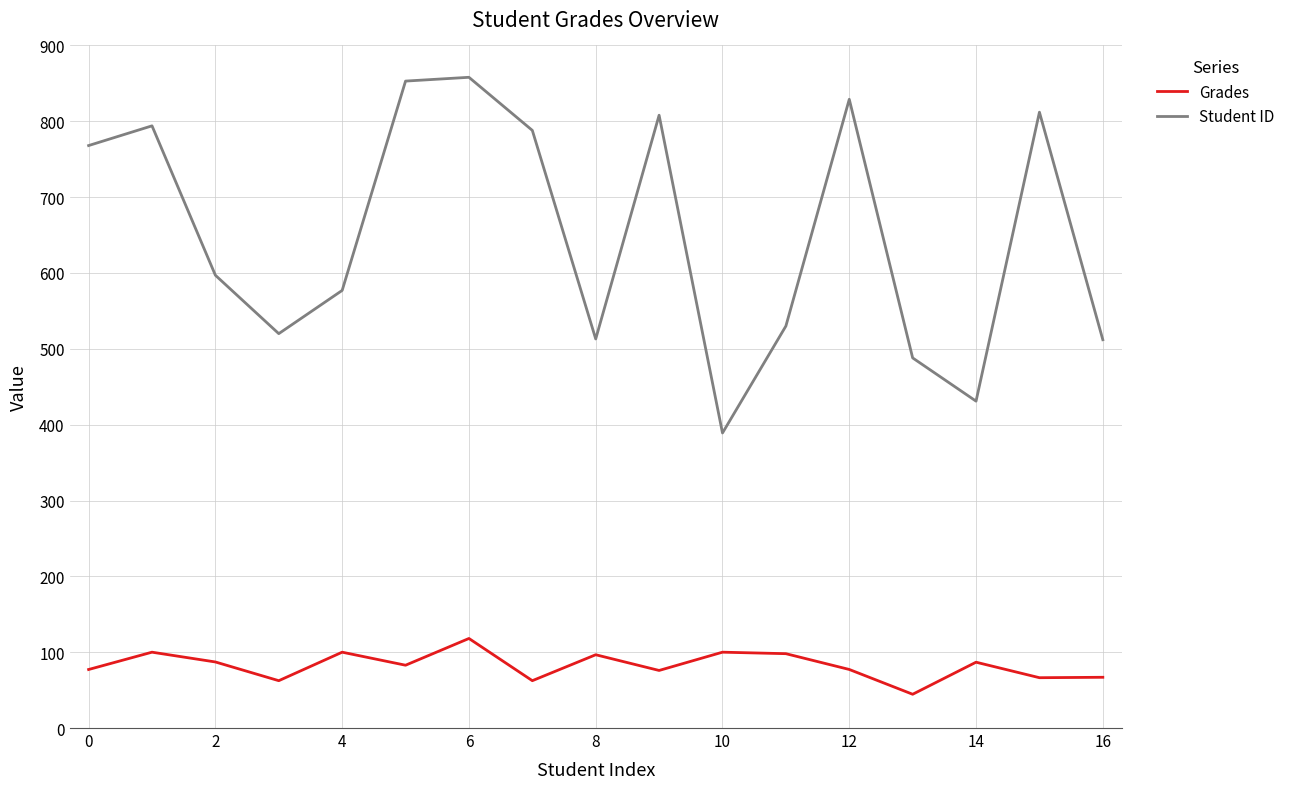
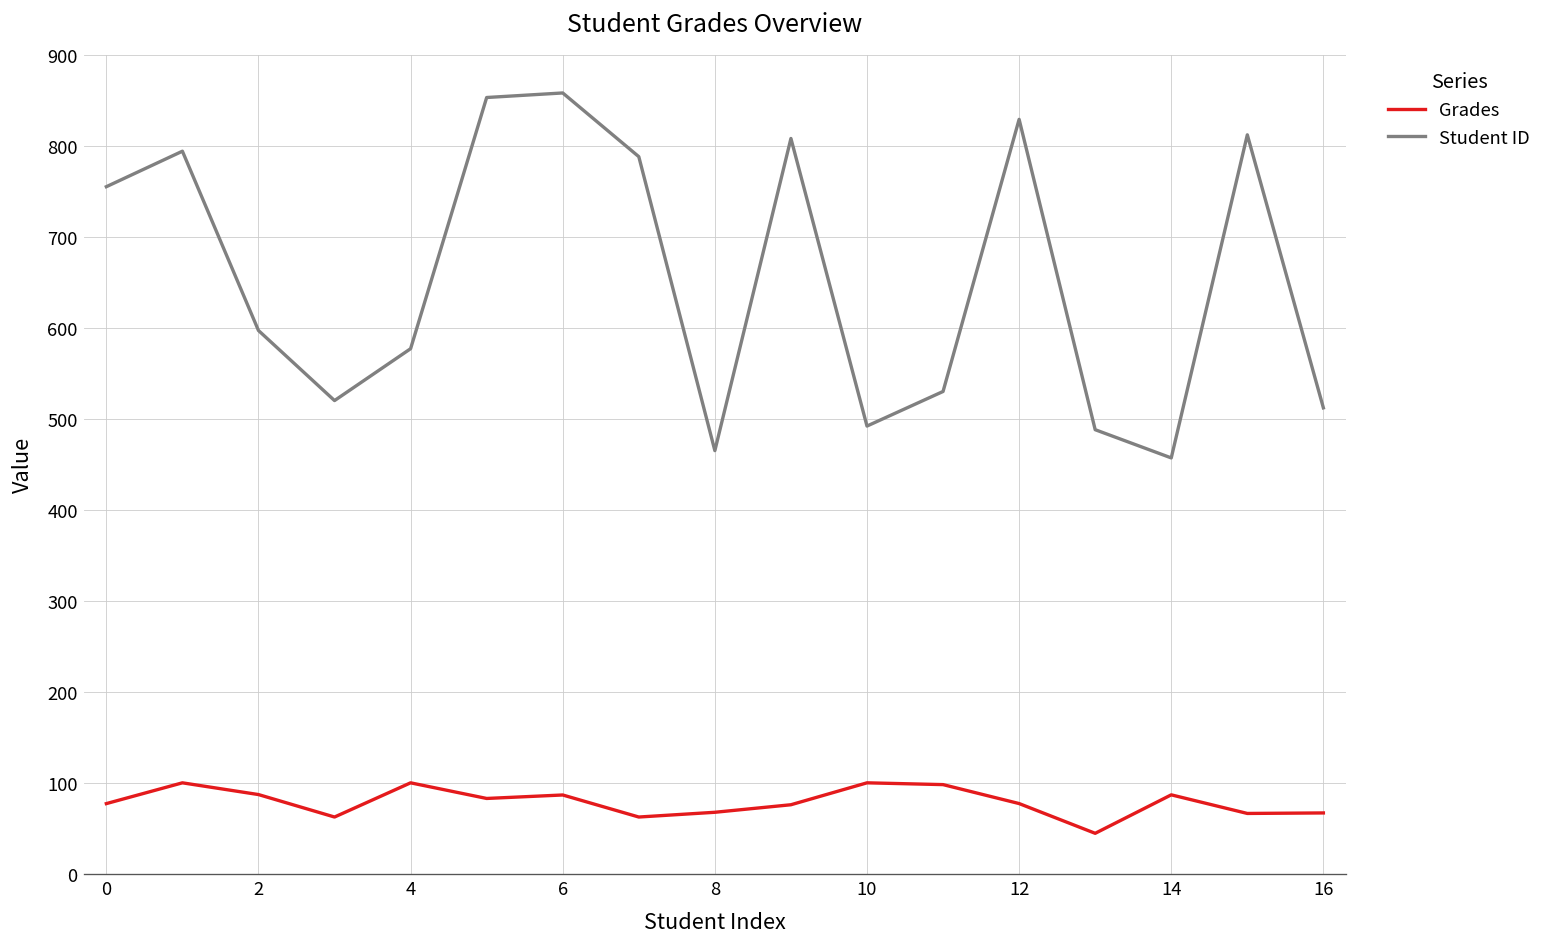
  {
    "Grades": {
      "0": 80,
      "2": 90,
      "4": 100,
-     "6": 120,
-     "8": 100,
+     "6": 90,
+     "8": 70,
      "10": 100,
      "12": 80,
      "14": 90,
      "16": 70
    },
    "Student ID": {
-     "0": 770,
+     "0": 760,
      "2": 600,
      "4": 580,
      "6": 860,
-     "8": 510,
-     "10": 390,
+     "8": 470,
+     "10": 490,
      "12": 830,
-     "14": 430,
+     "14": 460,
      "16": 510
    }
  }
